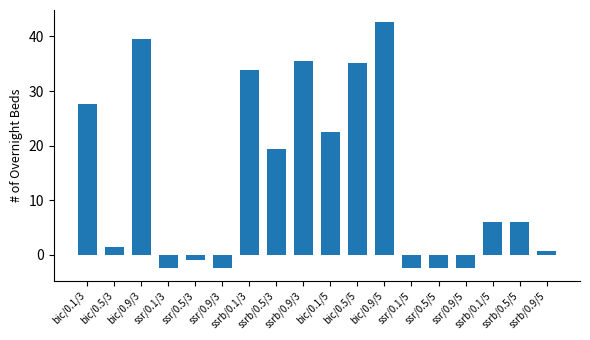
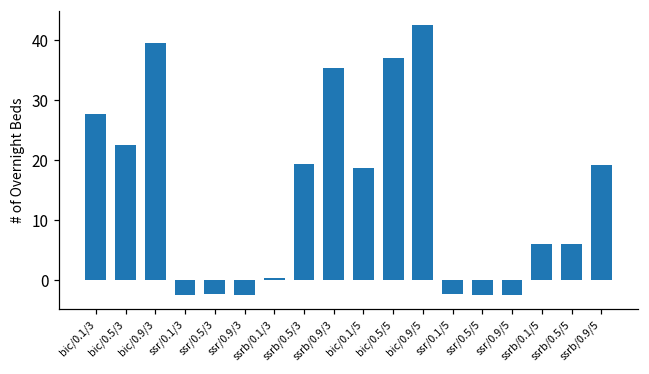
  {
    "bic/0.1/3": 28,
-   "bic/0.5/3": 1,
+   "bic/0.5/3": 23,
    "bic/0.9/3": 39,
    "ssr/0.1/3": -2,
-   "ssr/0.5/3": -1,
+   "ssr/0.5/3": -2,
    "ssr/0.9/3": -2,
-   "ssrb/0.1/3": 34,
+   "ssrb/0.1/3": 0,
    "ssrb/0.5/3": 19,
    "ssrb/0.9/3": 35,
-   "bic/0.1/5": 23,
-   "bic/0.5/5": 35,
+   "bic/0.1/5": 19,
+   "bic/0.5/5": 37,
    "bic/0.9/5": 43,
    "ssr/0.1/5": -2,
    "ssr/0.5/5": -2,
    "ssr/0.9/5": -2,
    "ssrb/0.1/5": 6,
    "ssrb/0.5/5": 6,
-   "ssrb/0.9/5": 1
+   "ssrb/0.9/5": 19
  }
